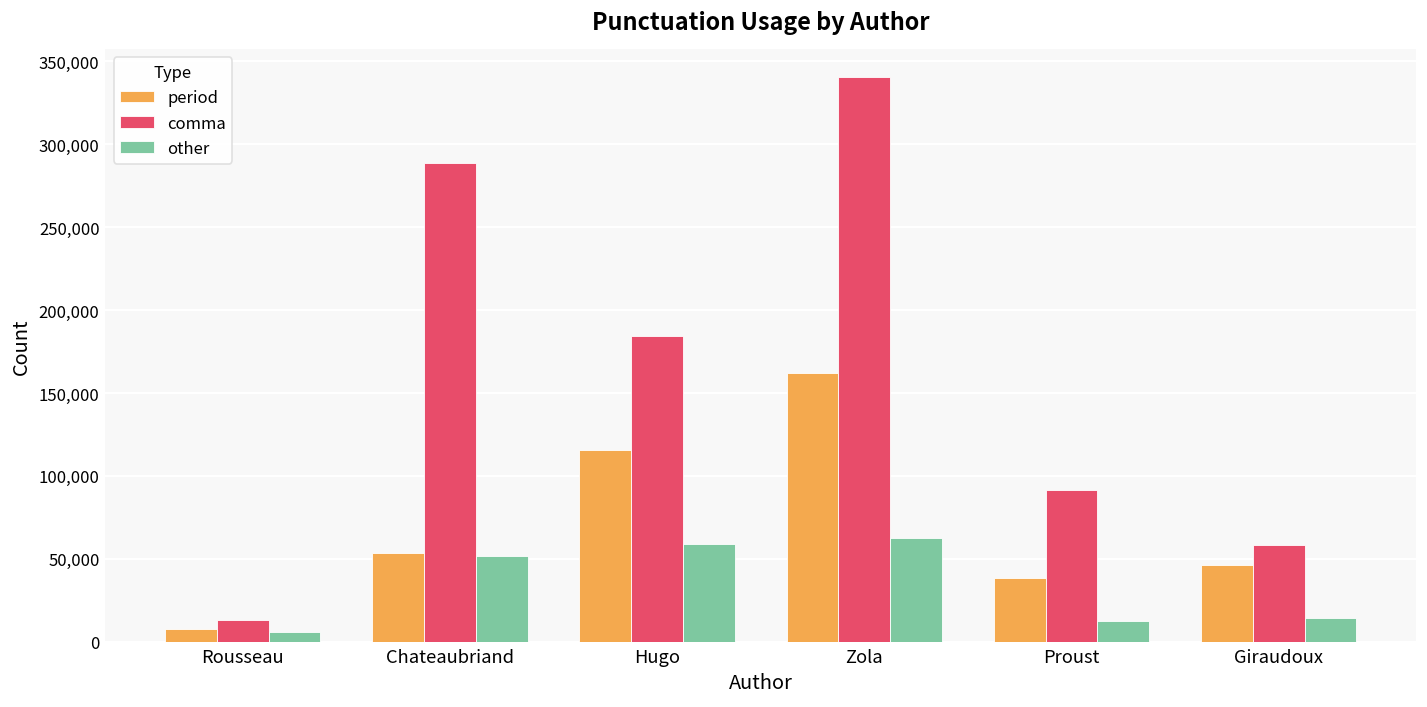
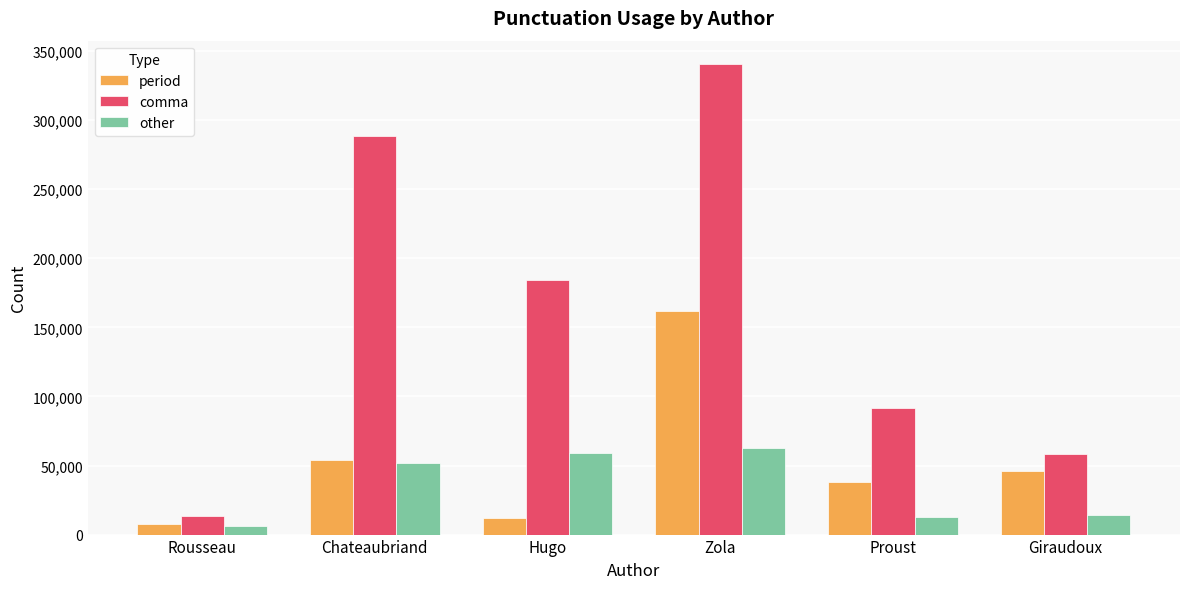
  {
    "period": {
      "Rousseau": "8,000",
      "Chateaubriand": "54,000",
-     "Hugo": "116,000",
+     "Hugo": "12,000",
      "Zola": "162,000",
      "Proust": "38,000",
      "Giraudoux": "46,000"
    },
    "comma": {
      "Rousseau": "13,000",
      "Chateaubriand": "289,000",
      "Hugo": "185,000",
      "Zola": "340,000",
      "Proust": "92,000",
      "Giraudoux": "58,000"
    },
    "other": {
      "Rousseau": "6,000",
      "Chateaubriand": "52,000",
      "Hugo": "59,000",
      "Zola": "63,000",
      "Proust": "13,000",
      "Giraudoux": "14,000"
    }
  }
